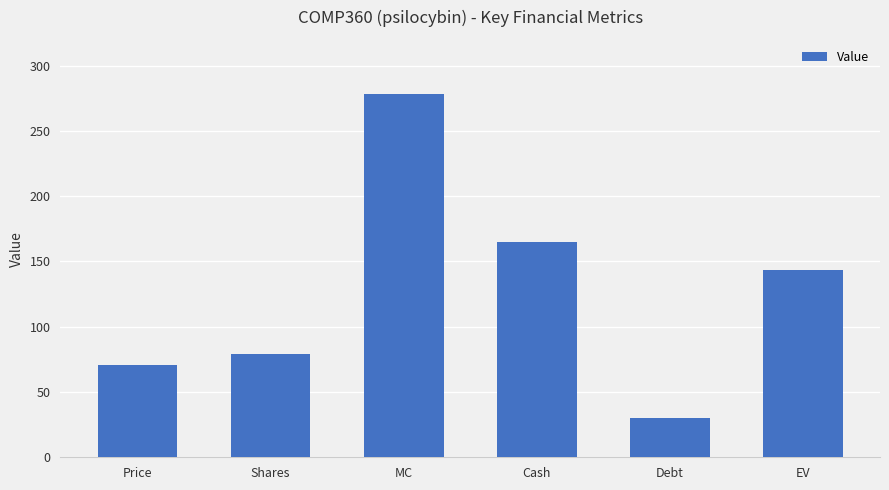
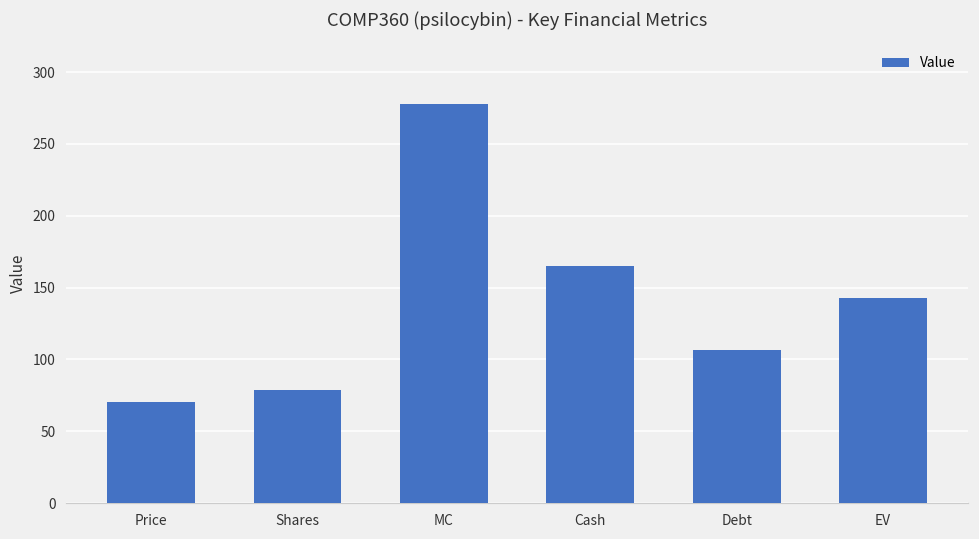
  {
    "Price": 71,
    "Shares": 79,
    "MC": 278,
    "Cash": 165,
-   "Debt": 30,
+   "Debt": 107,
    "EV": 143
  }
